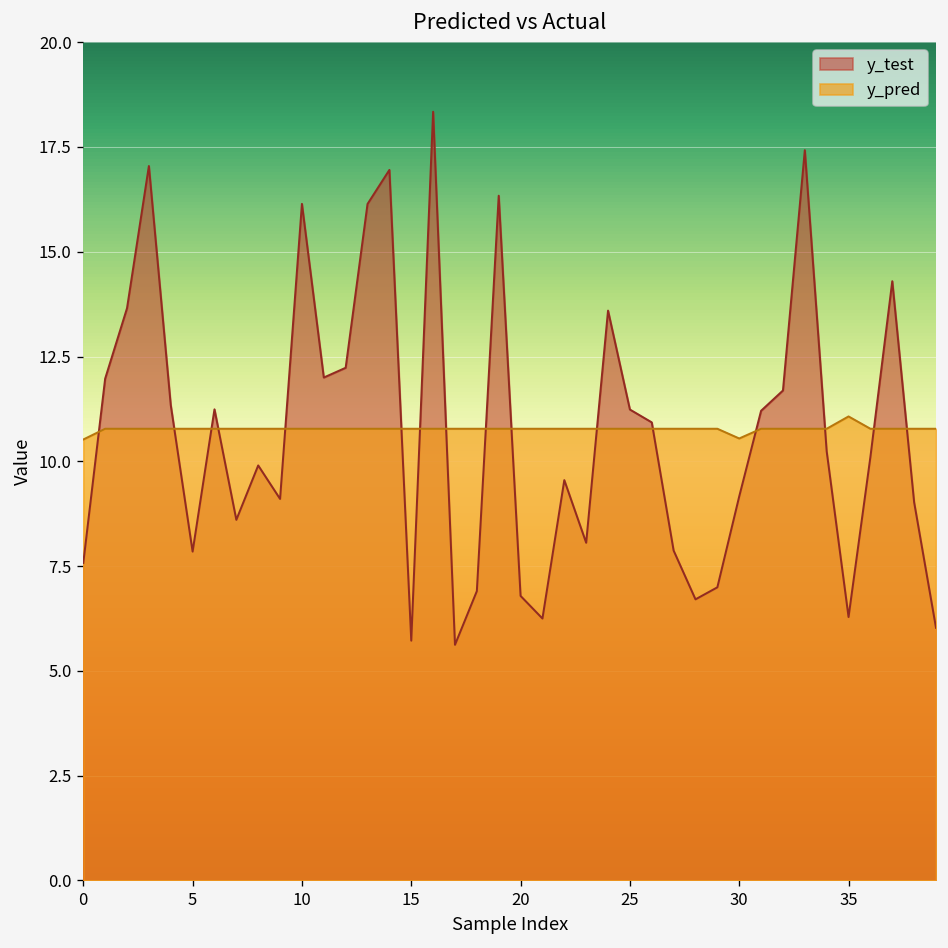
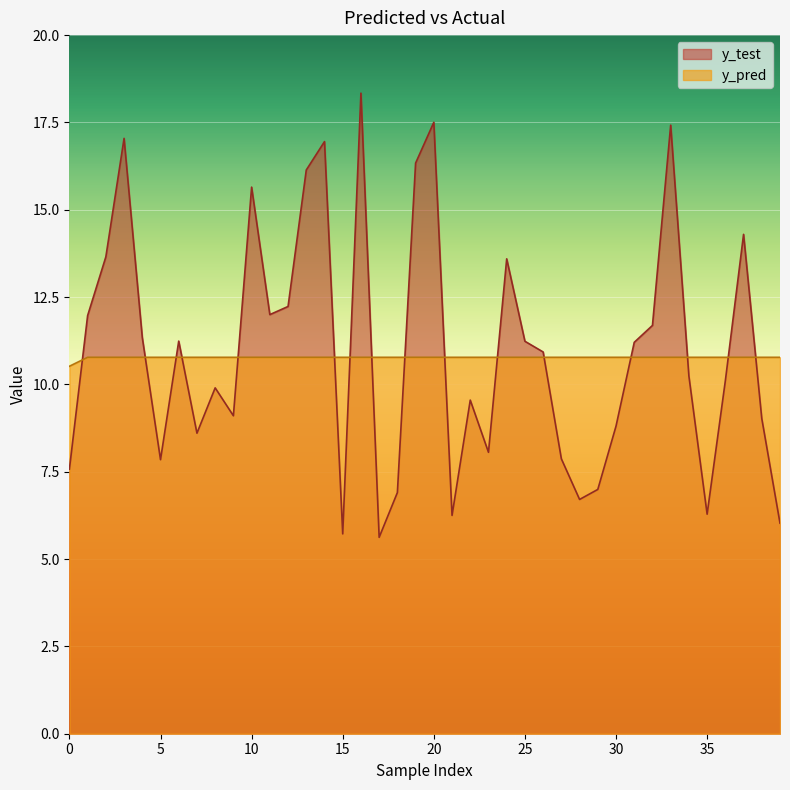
  {
    "y_test": {
      "0": 7.6,
      "5": 7.8,
-     "10": 16.1,
+     "10": 15.6,
      "15": 5.7,
-     "20": 6.8,
+     "20": 17.5,
      "25": 11.2,
-     "30": 9.2,
+     "30": 8.8,
      "35": 6.3
    },
    "y_pred": {
      "0": 10.5,
      "5": 10.8,
      "10": 10.8,
      "15": 10.8,
      "20": 10.8,
      "25": 10.8,
-     "30": 10.5,
-     "35": 11.1
+     "30": 10.8,
+     "35": 10.8
    }
  }
